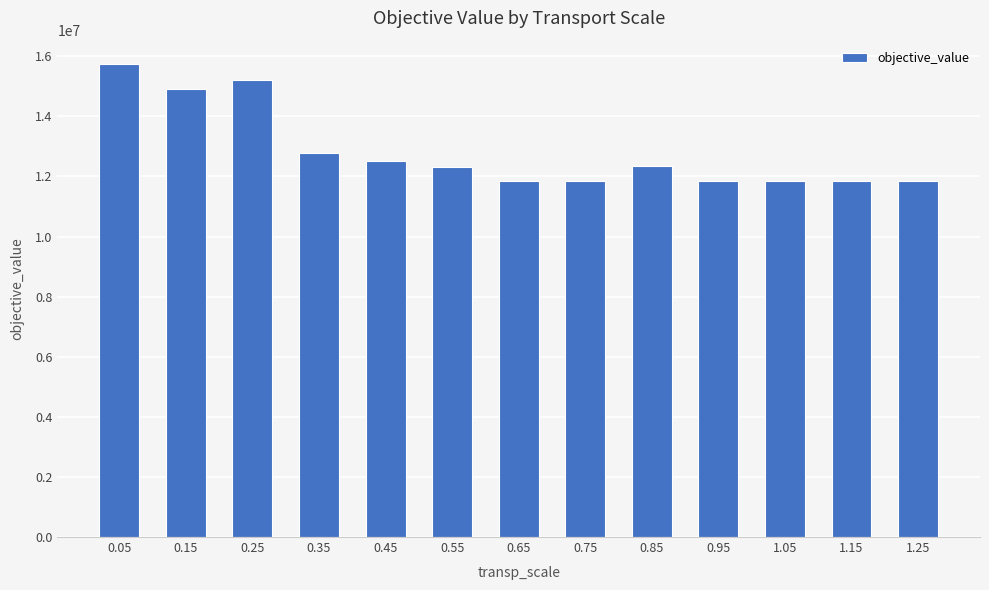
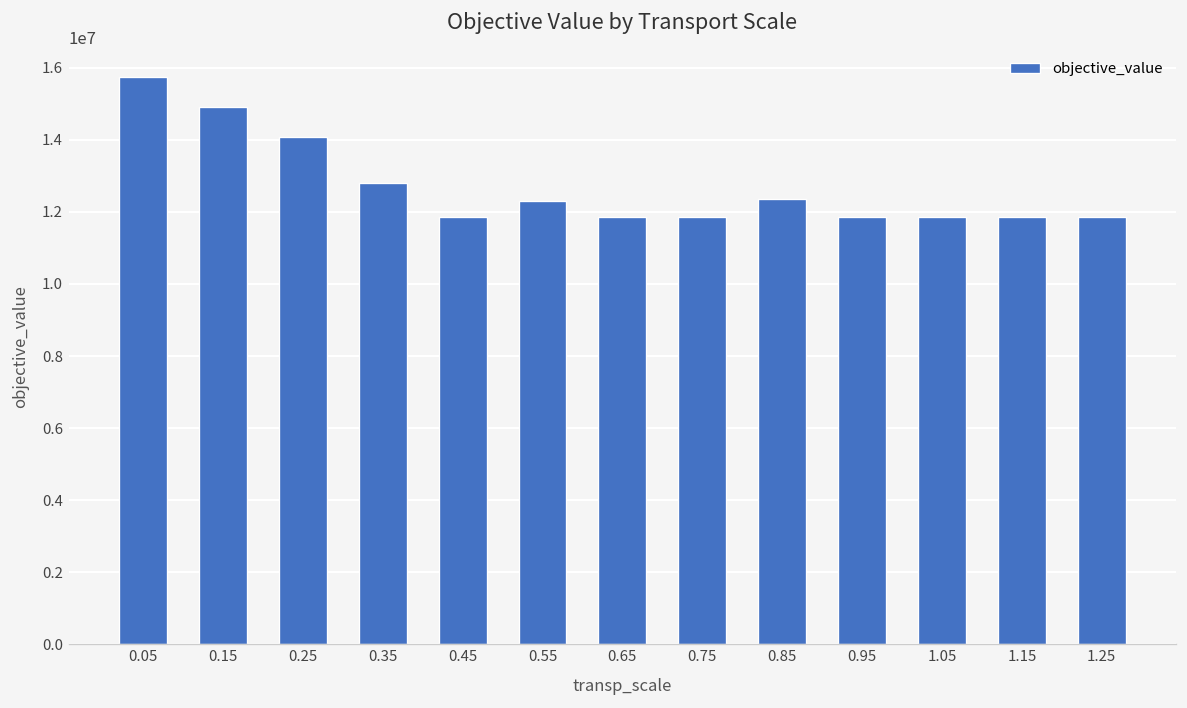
  {
    "0.05": 15700000,
    "0.15": 14900000,
-   "0.25": 15200000,
+   "0.25": 14100000,
    "0.35": 12800000,
-   "0.45": 12500000,
+   "0.45": 11800000,
    "0.55": 12300000,
    "0.65": 11800000,
    "0.75": 11800000,
    "0.85": 12300000,
    "0.95": 11800000,
    "1.05": 11800000,
    "1.15": 11800000,
    "1.25": 11800000
  }
